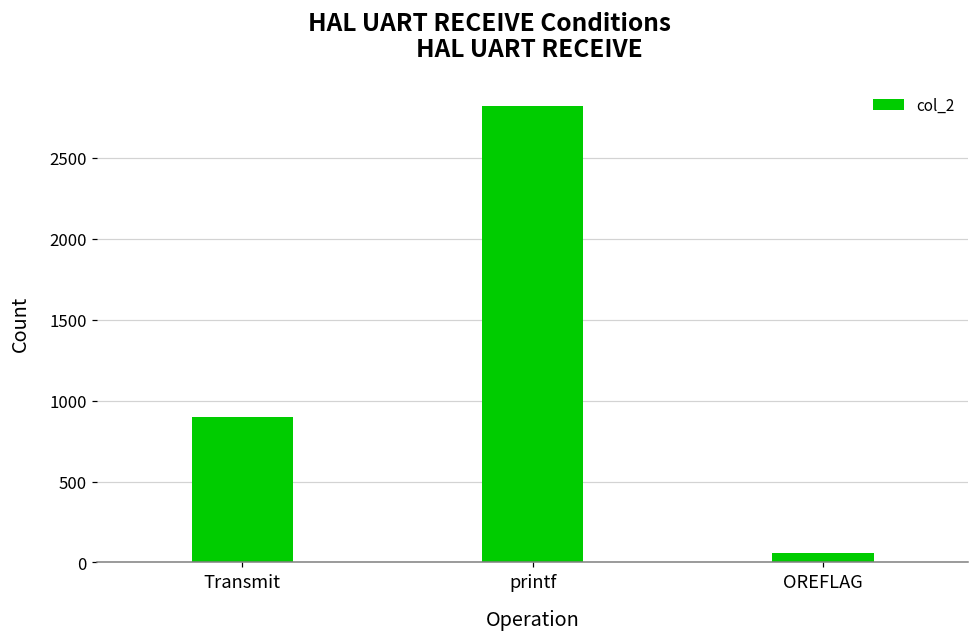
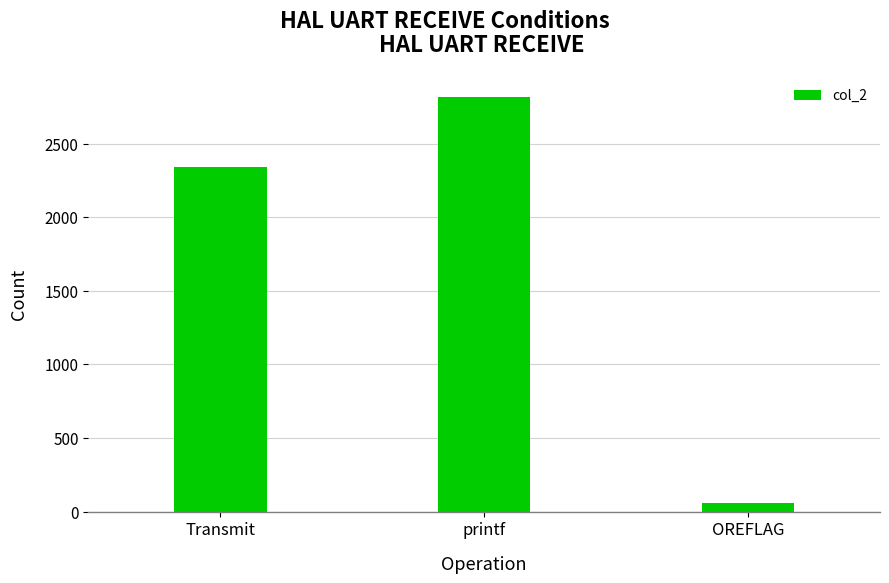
  {
-   "Transmit": 900,
+   "Transmit": 2350,
    "printf": 2820,
    "OREFLAG": 60
  }
